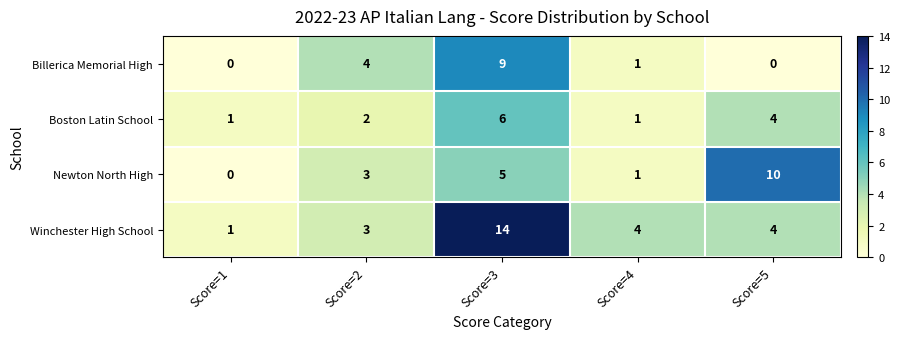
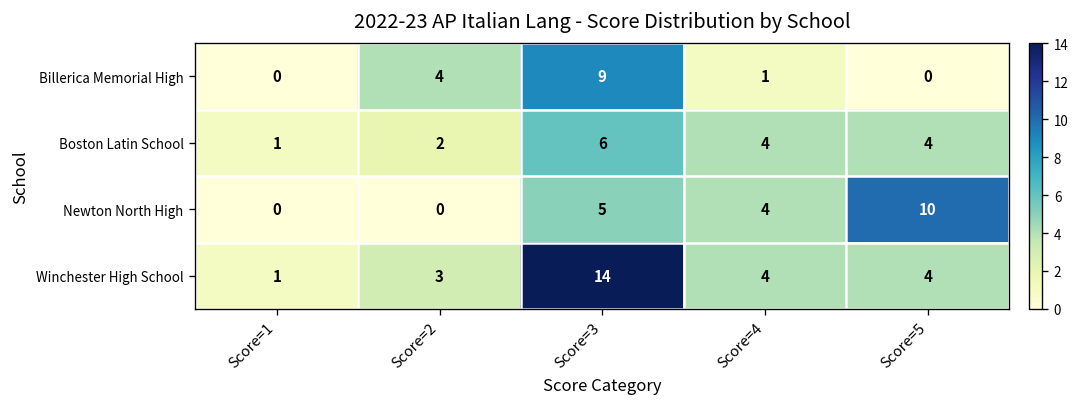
  {
    "Billerica Memorial High": {
      "Score=1": 0,
      "Score=2": 4,
      "Score=3": 9,
      "Score=4": 1,
      "Score=5": 0
    },
    "Boston Latin School": {
      "Score=1": 1,
      "Score=2": 2,
      "Score=3": 6,
-     "Score=4": 1,
+     "Score=4": 4,
      "Score=5": 4
    },
    "Newton North High": {
      "Score=1": 0,
-     "Score=2": 3,
+     "Score=2": 0,
      "Score=3": 5,
-     "Score=4": 1,
+     "Score=4": 4,
      "Score=5": 10
    },
    "Winchester High School": {
      "Score=1": 1,
      "Score=2": 3,
      "Score=3": 14,
      "Score=4": 4,
      "Score=5": 4
    }
  }
